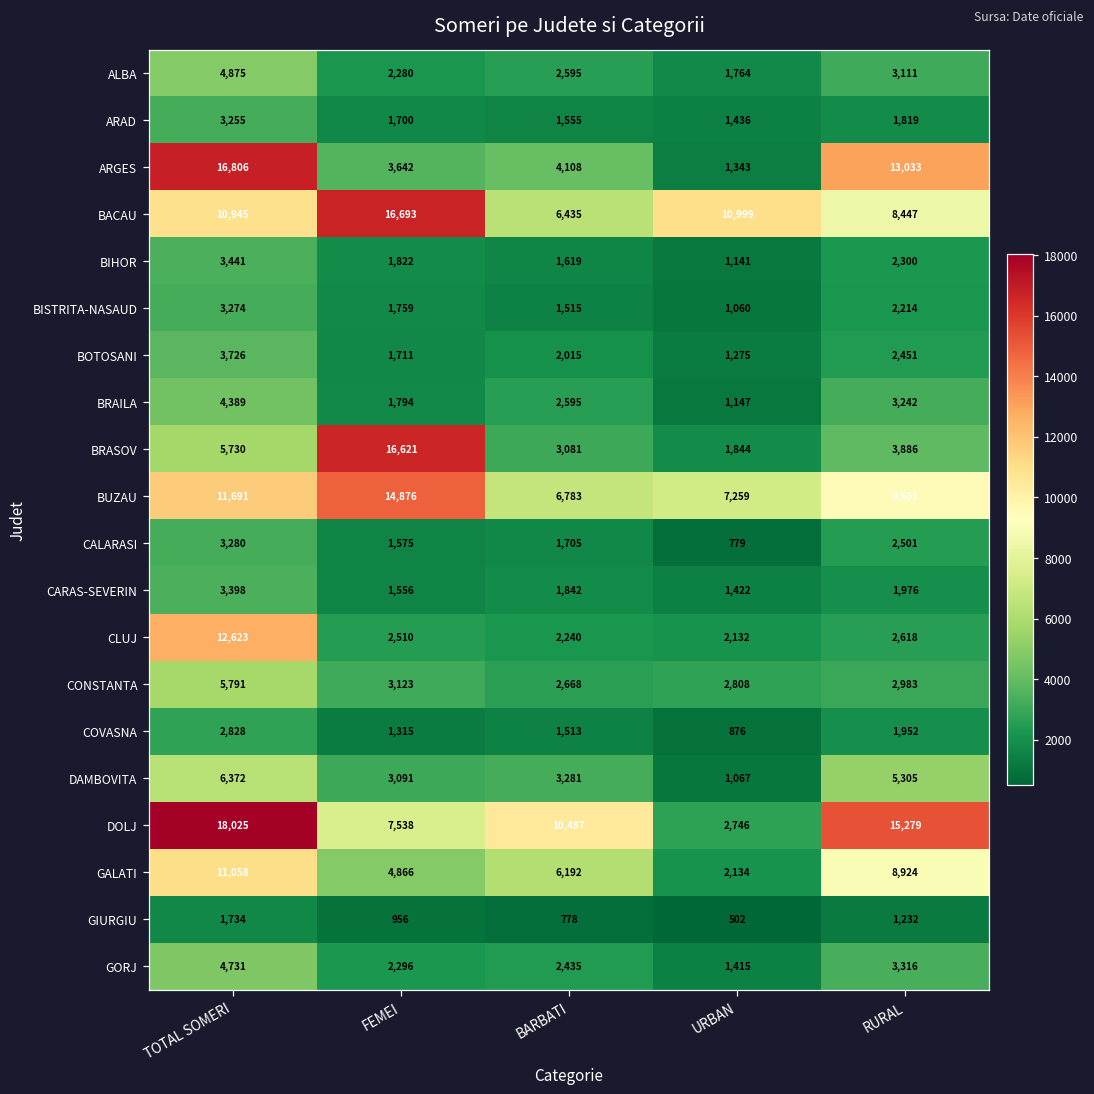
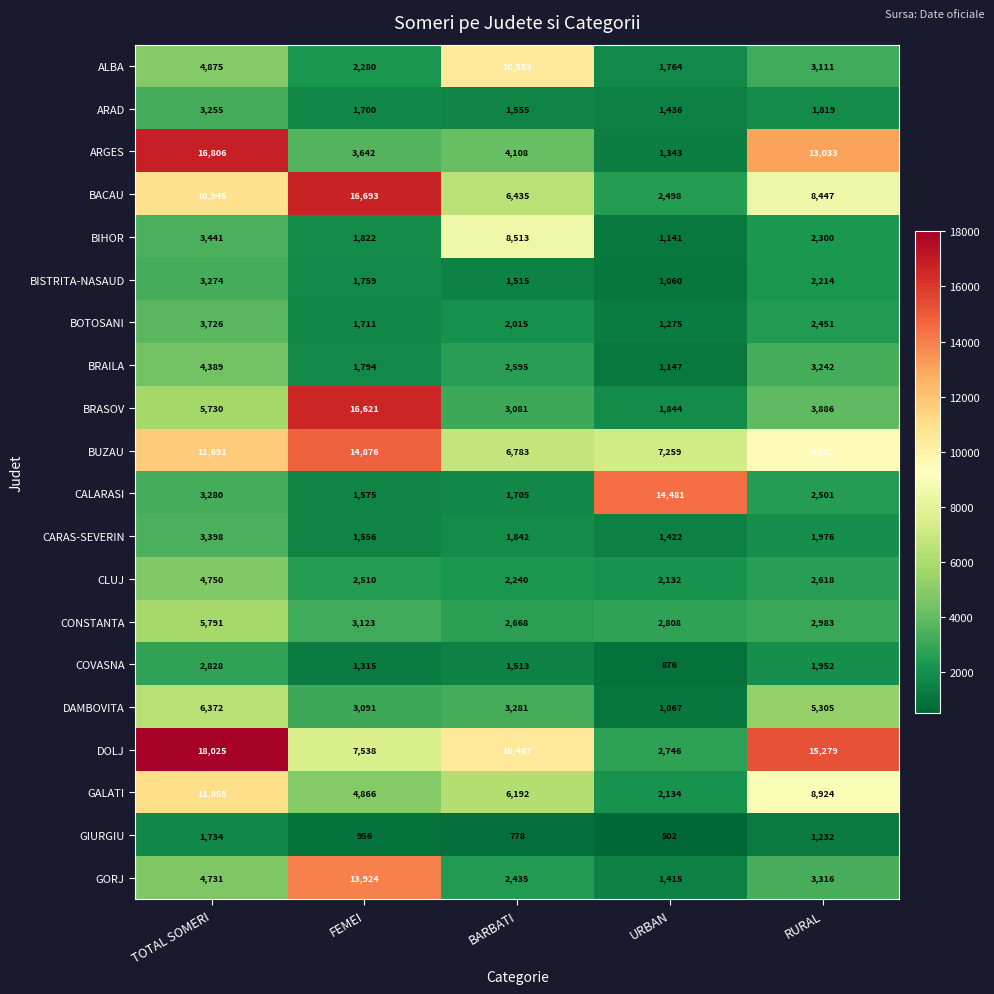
  {
    "ALBA": {
      "TOTAL SOMERI": "4,875",
      "FEMEI": "2,280",
-     "BARBATI": "2,595",
+     "BARBATI": "10,553",
      "URBAN": "1,764",
      "RURAL": "3,111"
    },
    "ARAD": {
      "TOTAL SOMERI": "3,255",
      "FEMEI": "1,700",
      "BARBATI": "1,555",
      "URBAN": "1,436",
      "RURAL": "1,819"
    },
    "ARGES": {
      "TOTAL SOMERI": "16,806",
      "FEMEI": "3,642",
      "BARBATI": "4,108",
      "URBAN": "1,343",
      "RURAL": "13,033"
    },
    "BACAU": {
      "TOTAL SOMERI": "10,945",
      "FEMEI": "16,693",
      "BARBATI": "6,435",
-     "URBAN": "10,999",
+     "URBAN": "2,498",
      "RURAL": "8,447"
    },
    "BIHOR": {
      "TOTAL SOMERI": "3,441",
      "FEMEI": "1,822",
-     "BARBATI": "1,619",
+     "BARBATI": "8,513",
      "URBAN": "1,141",
      "RURAL": "2,300"
    },
    "BISTRITA-NASAUD": {
      "TOTAL SOMERI": "3,274",
      "FEMEI": "1,759",
      "BARBATI": "1,515",
      "URBAN": "1,060",
      "RURAL": "2,214"
    },
    "BOTOSANI": {
      "TOTAL SOMERI": "3,726",
      "FEMEI": "1,711",
      "BARBATI": "2,015",
      "URBAN": "1,275",
      "RURAL": "2,451"
    },
    "BRAILA": {
      "TOTAL SOMERI": "4,389",
      "FEMEI": "1,794",
      "BARBATI": "2,595",
      "URBAN": "1,147",
      "RURAL": "3,242"
    },
    "BRASOV": {
      "TOTAL SOMERI": "5,730",
      "FEMEI": "16,621",
      "BARBATI": "3,081",
      "URBAN": "1,844",
      "RURAL": "3,886"
    },
    "BUZAU": {
      "TOTAL SOMERI": "11,691",
      "FEMEI": "14,876",
      "BARBATI": "6,783",
      "URBAN": "7,259",
      "RURAL": "9,501"
    },
    "CALARASI": {
      "TOTAL SOMERI": "3,280",
      "FEMEI": "1,575",
      "BARBATI": "1,705",
-     "URBAN": "779",
+     "URBAN": "14,481",
      "RURAL": "2,501"
    },
    "CARAS-SEVERIN": {
      "TOTAL SOMERI": "3,398",
      "FEMEI": "1,556",
      "BARBATI": "1,842",
      "URBAN": "1,422",
      "RURAL": "1,976"
    },
    "CLUJ": {
-     "TOTAL SOMERI": "12,623",
+     "TOTAL SOMERI": "4,750",
      "FEMEI": "2,510",
      "BARBATI": "2,240",
      "URBAN": "2,132",
      "RURAL": "2,618"
    },
    "CONSTANTA": {
      "TOTAL SOMERI": "5,791",
      "FEMEI": "3,123",
      "BARBATI": "2,668",
      "URBAN": "2,808",
      "RURAL": "2,983"
    },
    "COVASNA": {
      "TOTAL SOMERI": "2,828",
      "FEMEI": "1,315",
      "BARBATI": "1,513",
      "URBAN": "876",
      "RURAL": "1,952"
    },
    "DAMBOVITA": {
      "TOTAL SOMERI": "6,372",
      "FEMEI": "3,091",
      "BARBATI": "3,281",
      "URBAN": "1,067",
      "RURAL": "5,305"
    },
    "DOLJ": {
      "TOTAL SOMERI": "18,025",
      "FEMEI": "7,538",
      "BARBATI": "10,487",
      "URBAN": "2,746",
      "RURAL": "15,279"
    },
    "GALATI": {
      "TOTAL SOMERI": "11,058",
      "FEMEI": "4,866",
      "BARBATI": "6,192",
      "URBAN": "2,134",
      "RURAL": "8,924"
    },
    "GIURGIU": {
      "TOTAL SOMERI": "1,734",
      "FEMEI": "956",
      "BARBATI": "778",
      "URBAN": "502",
      "RURAL": "1,232"
    },
    "GORJ": {
      "TOTAL SOMERI": "4,731",
-     "FEMEI": "2,296",
+     "FEMEI": "13,924",
      "BARBATI": "2,435",
      "URBAN": "1,415",
      "RURAL": "3,316"
    }
  }
